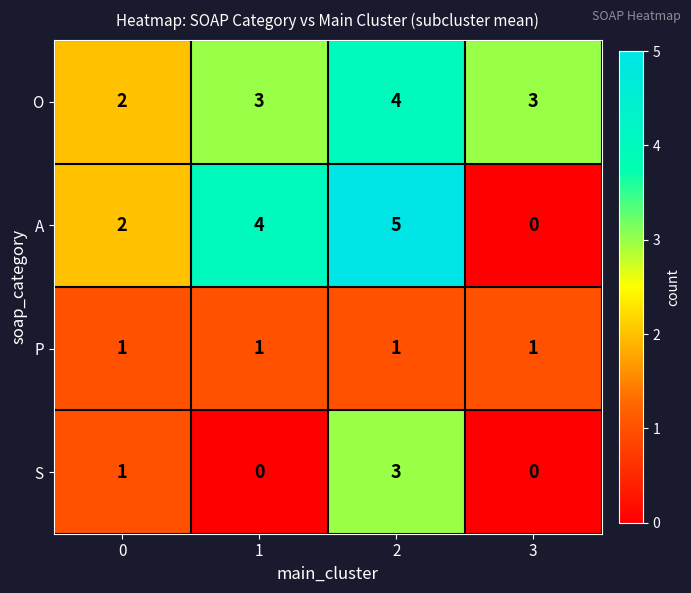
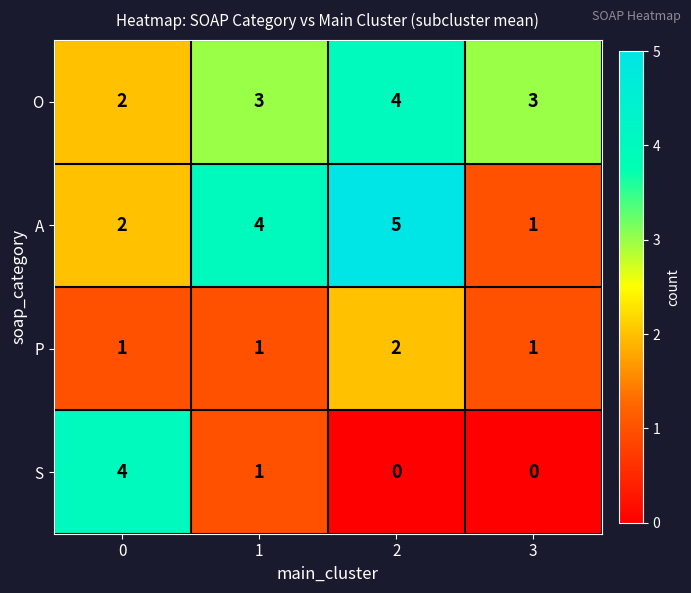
  {
    "O": {
      "0": 2,
      "1": 3,
      "2": 4,
      "3": 3
    },
    "A": {
      "0": 2,
      "1": 4,
      "2": 5,
-     "3": 0
+     "3": 1
    },
    "P": {
      "0": 1,
      "1": 1,
-     "2": 1,
+     "2": 2,
      "3": 1
    },
    "S": {
-     "0": 1,
-     "1": 0,
-     "2": 3,
+     "0": 4,
+     "1": 1,
+     "2": 0,
      "3": 0
    }
  }
